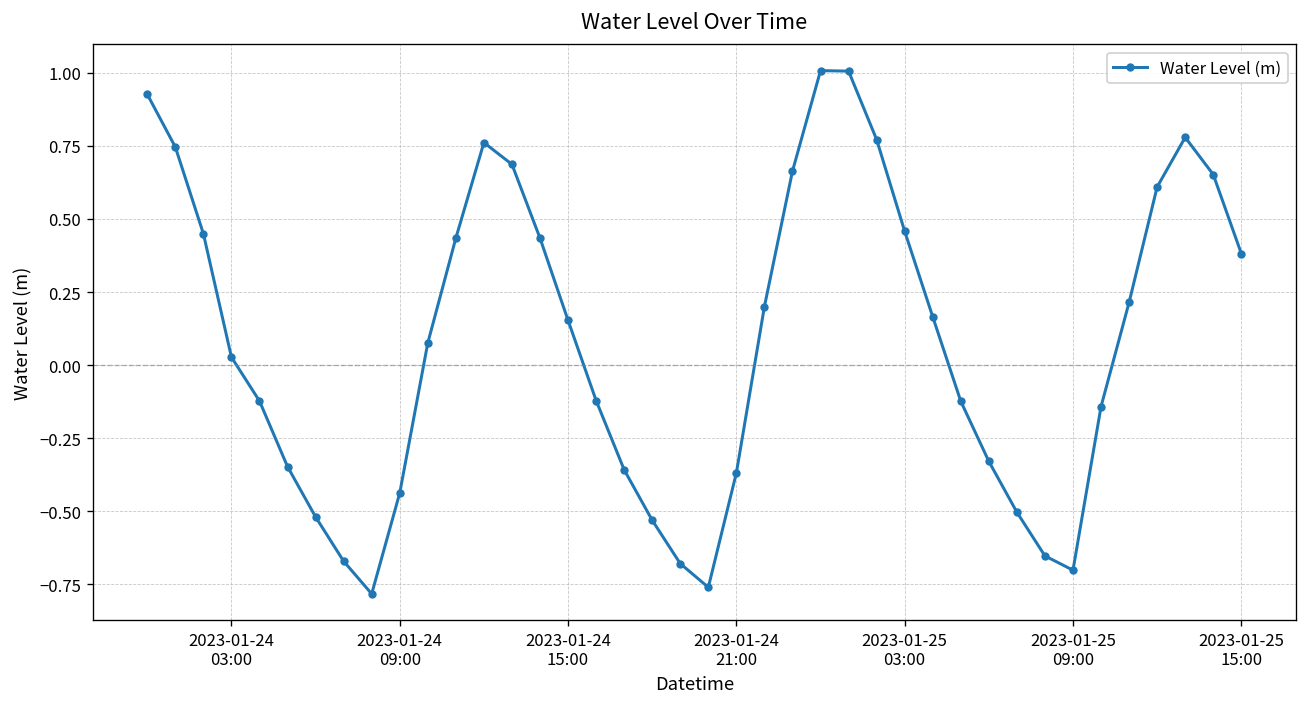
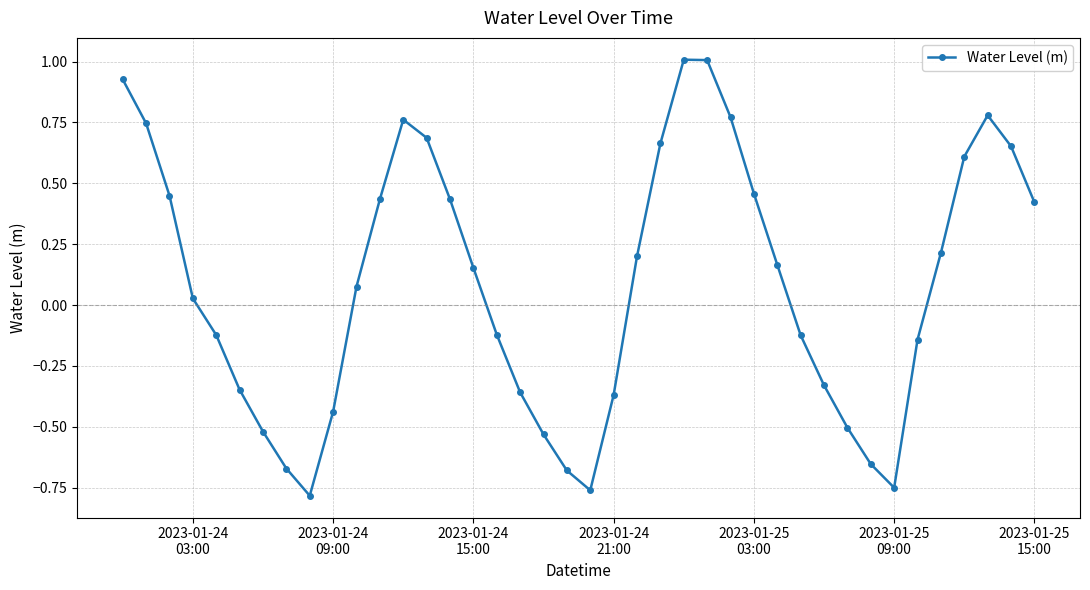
  {
    "2023-01-24 03:00": 0.03,
    "2023-01-24 09:00": -0.44,
    "2023-01-24 15:00": 0.15,
    "2023-01-24 21:00": -0.37,
    "2023-01-25 03:00": 0.46,
-   "2023-01-25 09:00": -0.70,
-   "2023-01-25 15:00": 0.38
+   "2023-01-25 09:00": -0.75,
+   "2023-01-25 15:00": 0.42
  }
